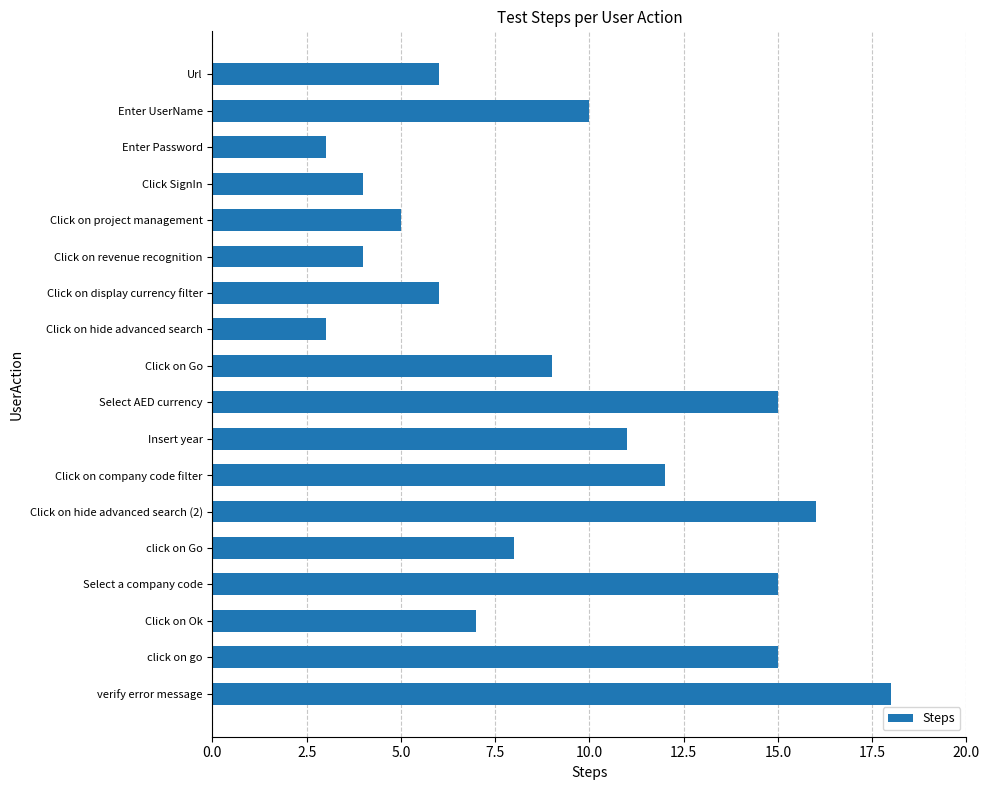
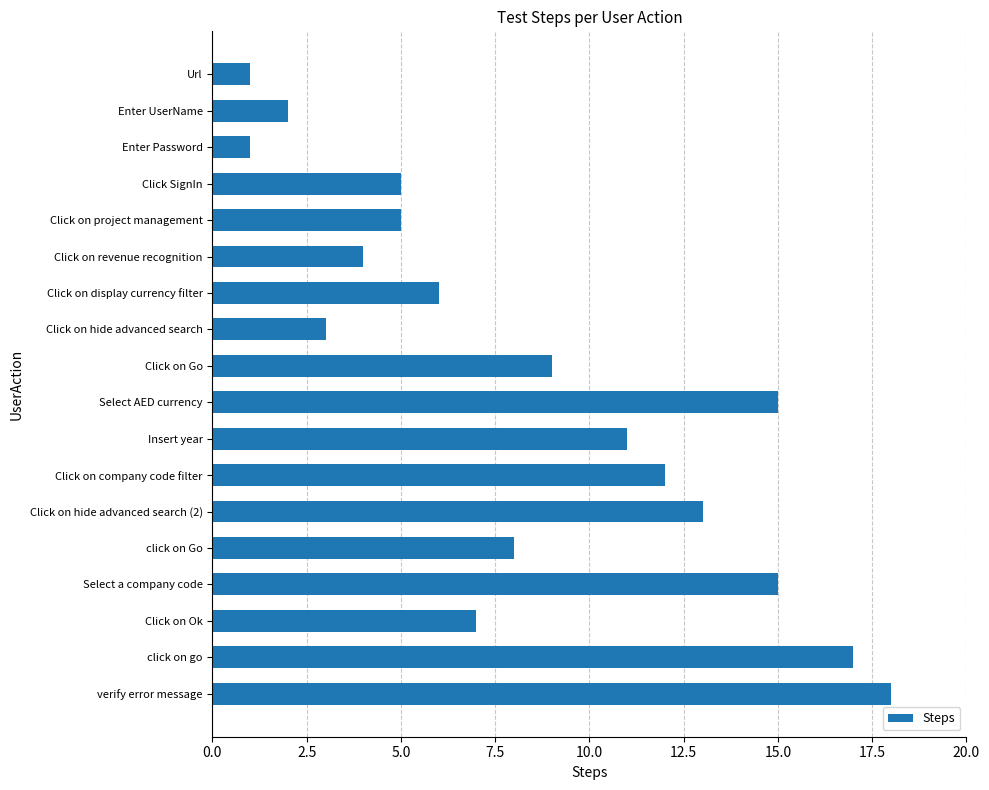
  {
-   "Url": 6,
-   "Enter UserName": 10,
-   "Enter Password": 3,
-   "Click SignIn": 4,
+   "Url": 1,
+   "Enter UserName": 2,
+   "Enter Password": 1,
+   "Click SignIn": 5,
    "Click on project management": 5,
    "Click on revenue recognition": 4,
    "Click on display currency filter": 6,
    "Click on hide advanced search": 3,
    "Click on Go": 9,
    "Select AED currency": 15,
    "Insert year": 11,
    "Click on company code filter": 12,
-   "Click on hide advanced search (2)": 16,
+   "Click on hide advanced search (2)": 13,
    "click on Go": 8,
    "Select a company code": 15,
    "Click on Ok": 7,
-   "click on go": 15,
+   "click on go": 17,
    "verify error message": 18
  }
